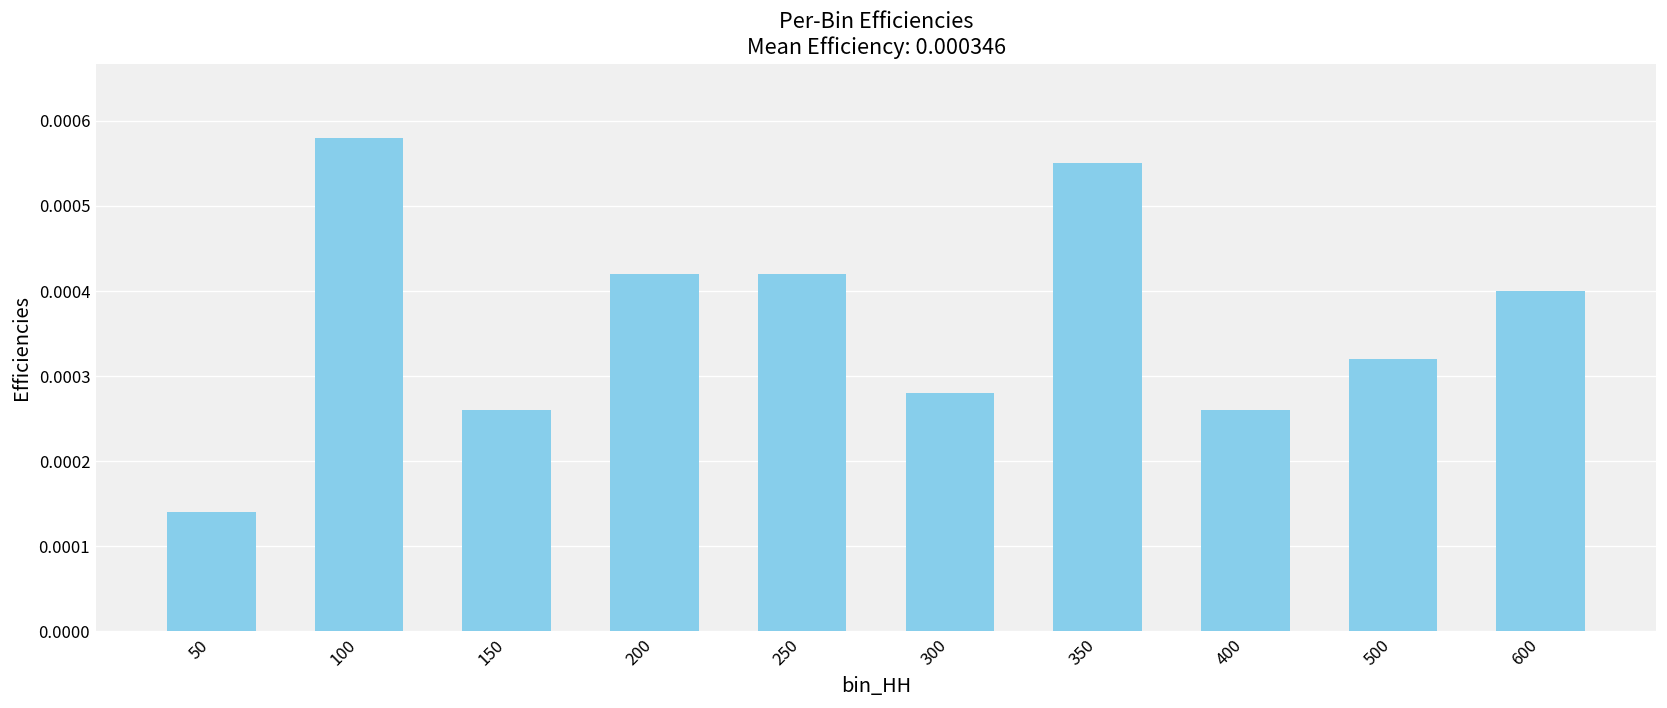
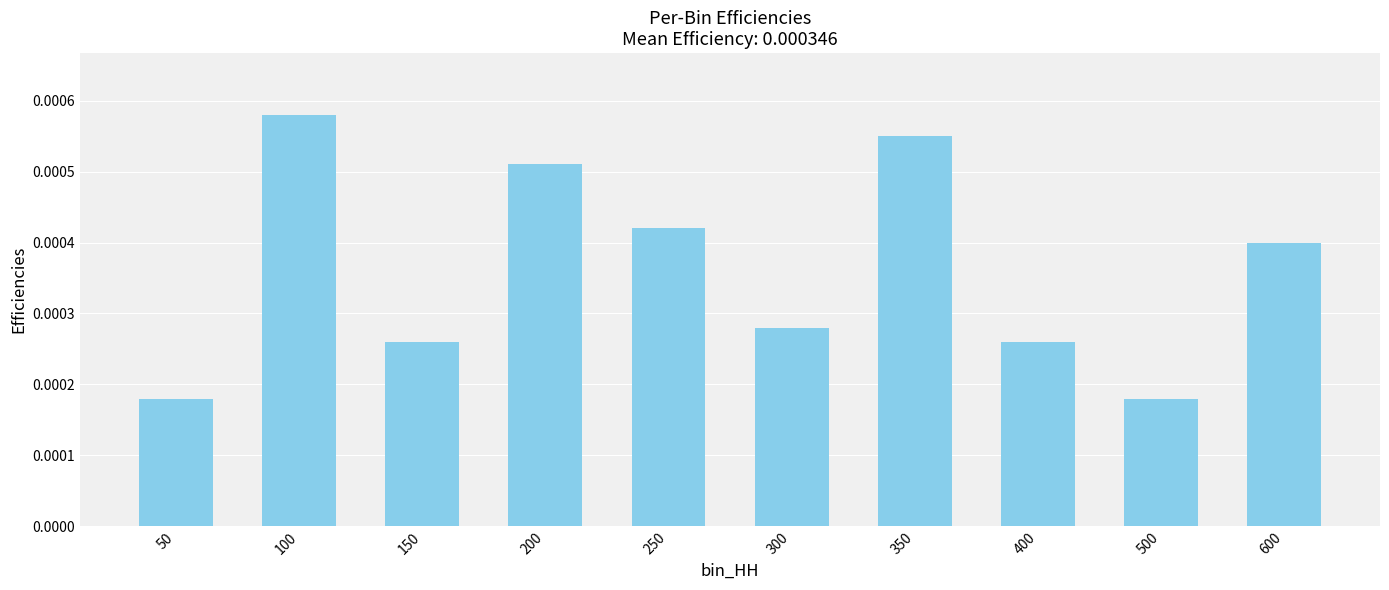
  {
-   "50": 0.00014,
+   "50": 0.00018,
    "100": 0.00058,
    "150": 0.00026,
-   "200": 0.00042,
+   "200": 0.00051,
    "250": 0.00042,
    "300": 0.00028,
    "350": 0.00055,
    "400": 0.00026,
-   "500": 0.00032,
+   "500": 0.00018,
    "600": 0.00040
  }
